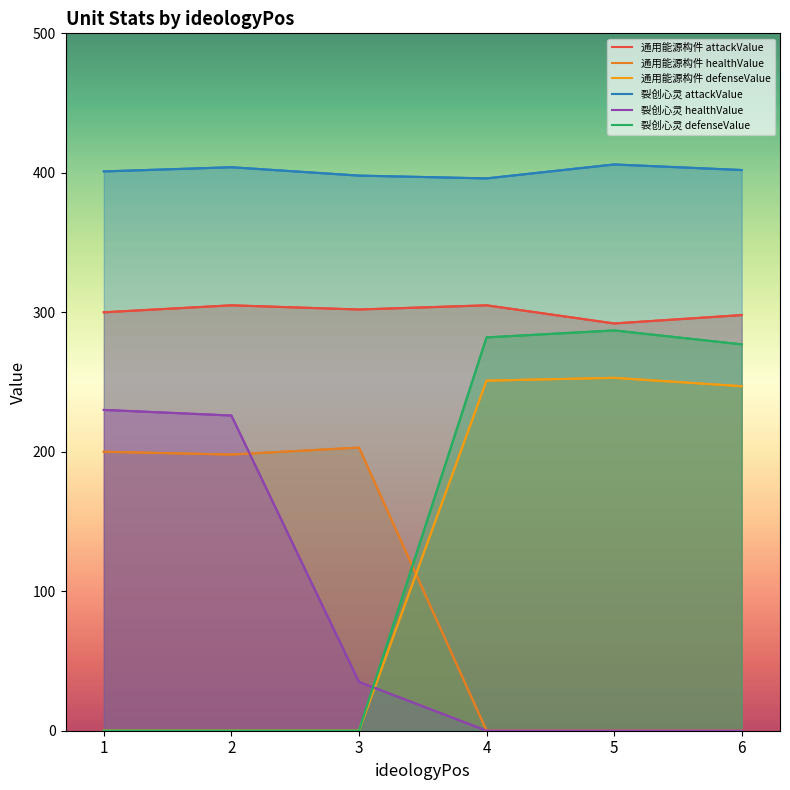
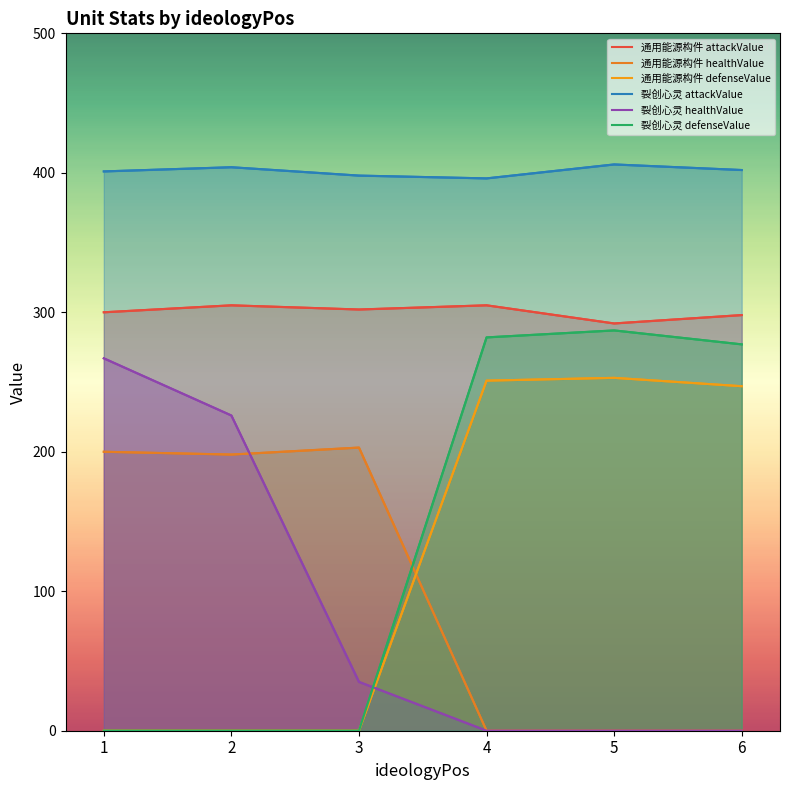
  {
    "裂创心灵 healthValue": {
-     "1": 230,
+     "1": 267,
      "2": 226,
      "3": 35
    }
  }
